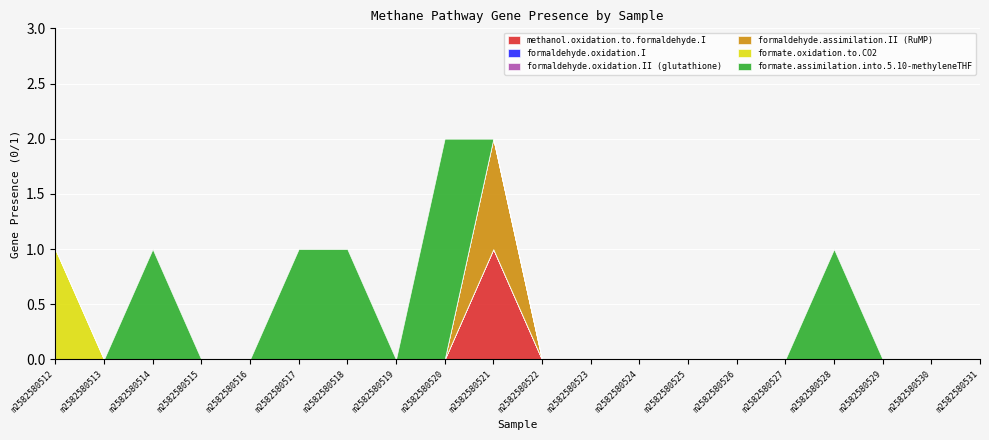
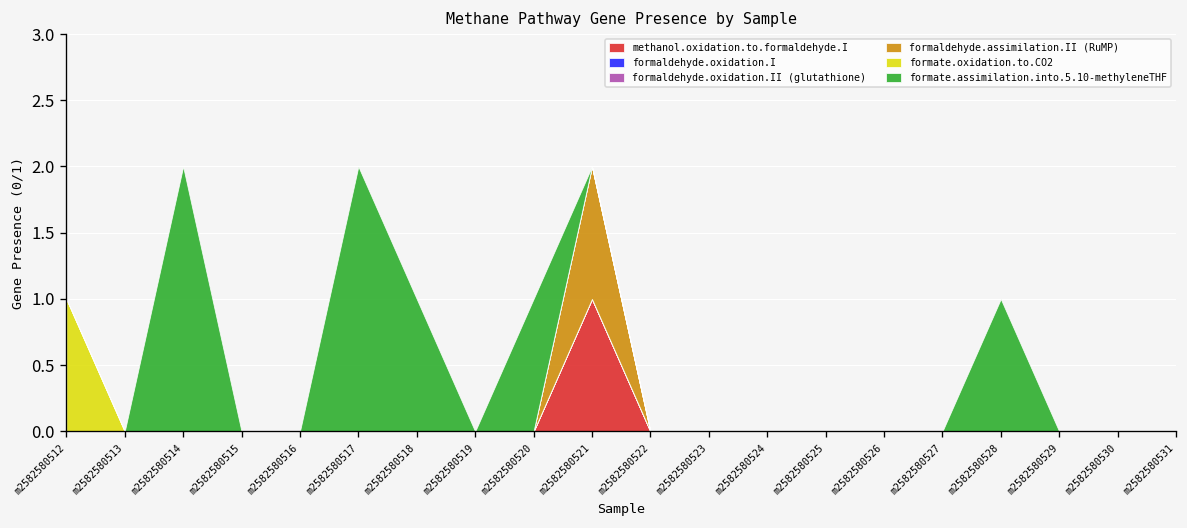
  {
    "formaldehyde.oxidation.II (glutathione)": {
      "m2582580521": 1
    },
    "formate.assimilation.into.5.10-methyleneTHF": {
-     "m2582580514": 1,
-     "m2582580517": 1,
-     "m2582580520": 2
+     "m2582580514": 2,
+     "m2582580517": 2,
+     "m2582580520": 1
    }
  }
